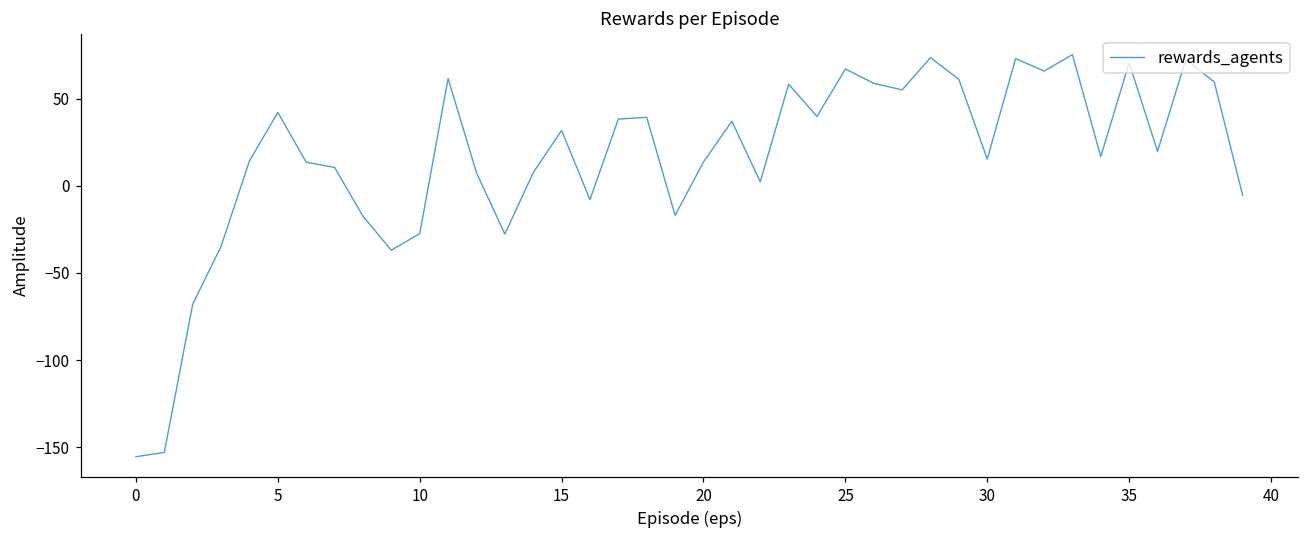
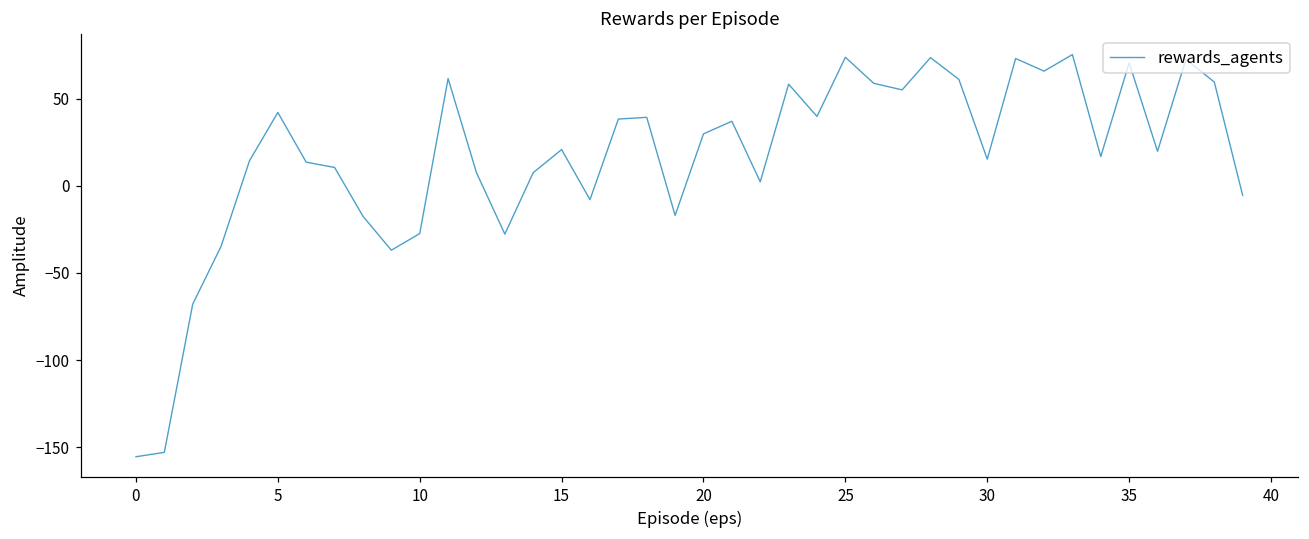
  {
    "0": -156,
    "5": 42,
    "10": -27,
-   "15": 32,
-   "20": 14,
-   "25": 67,
+   "15": 21,
+   "20": 30,
+   "25": 74,
    "30": 15
  }
